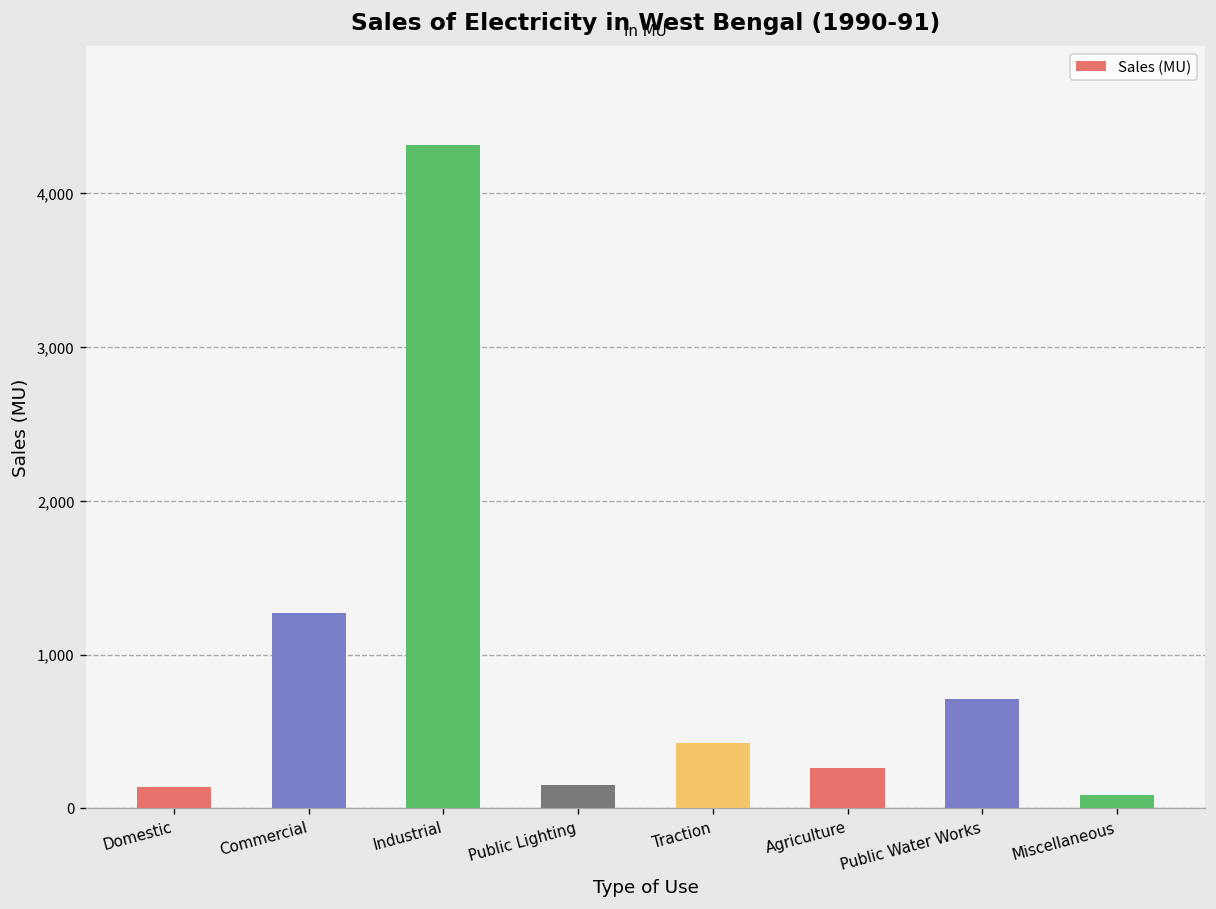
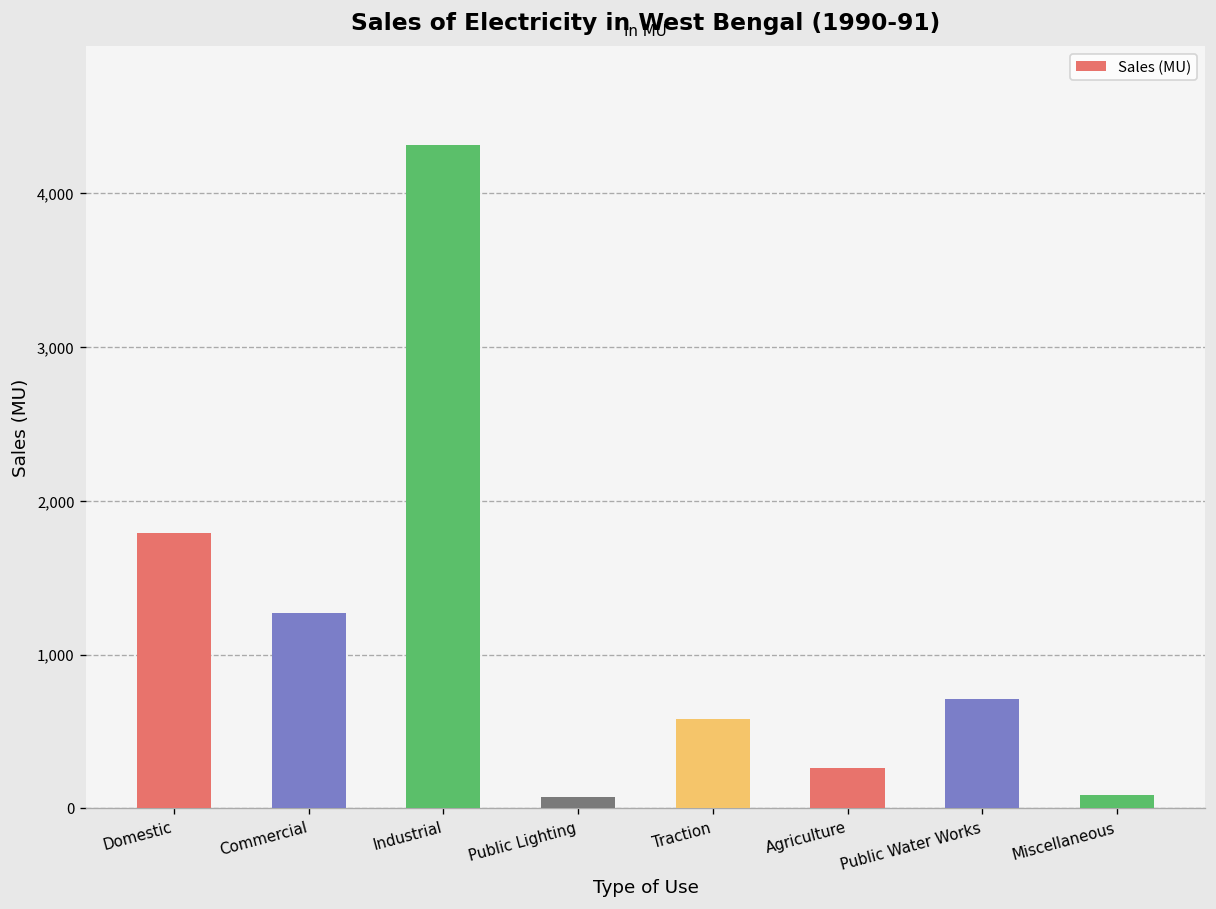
  {
-   "Domestic": "140",
+   "Domestic": "1,790",
    "Commercial": "1,270",
    "Industrial": "4,310",
-   "Public Lighting": "150",
-   "Traction": "420",
+   "Public Lighting": "70",
+   "Traction": "580",
    "Agriculture": "260",
    "Public Water Works": "710",
    "Miscellaneous": "90"
  }
